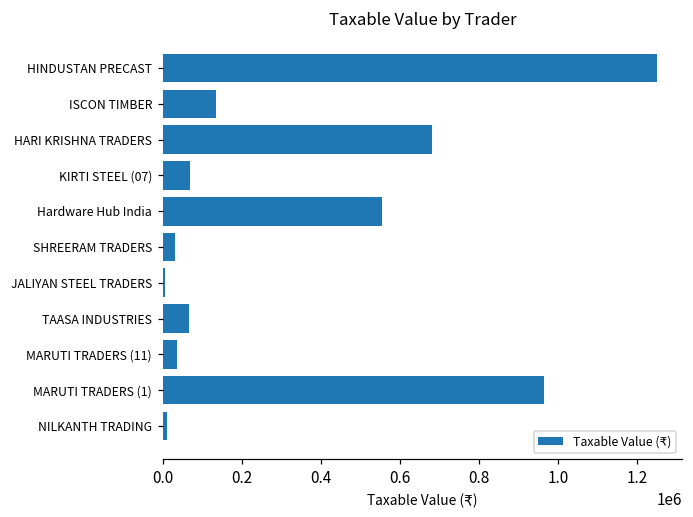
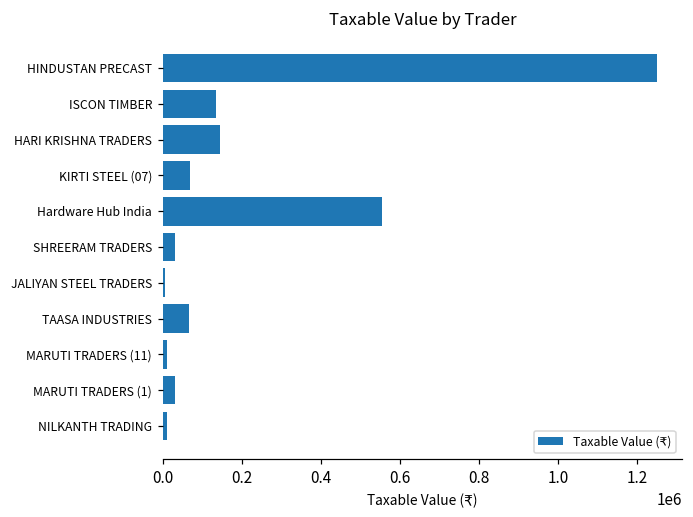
  {
    "HINDUSTAN PRECAST": 1250000,
    "ISCON TIMBER": 140000,
-   "HARI KRISHNA TRADERS": 680000,
+   "HARI KRISHNA TRADERS": 140000,
    "KIRTI STEEL (07)": 70000,
    "Hardware Hub India": 550000,
    "SHREERAM TRADERS": 30000,
    "TAASA INDUSTRIES": 70000,
-   "MARUTI TRADERS (11)": 40000,
-   "MARUTI TRADERS (1)": 960000,
+   "MARUTI TRADERS (11)": 10000,
+   "MARUTI TRADERS (1)": 30000,
    "NILKANTH TRADING": 10000
  }
